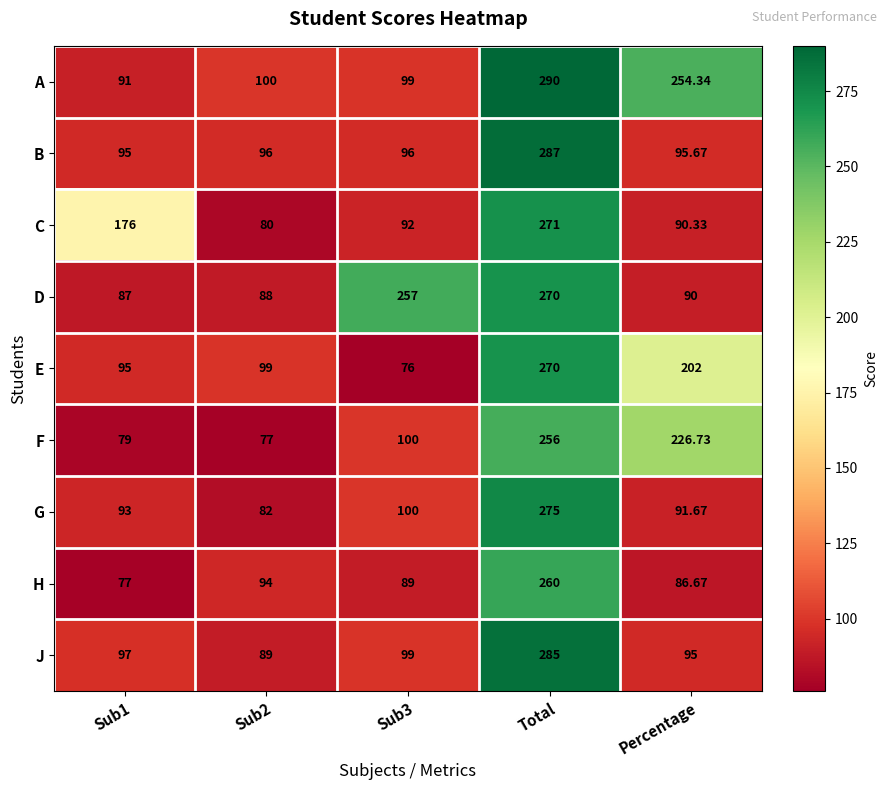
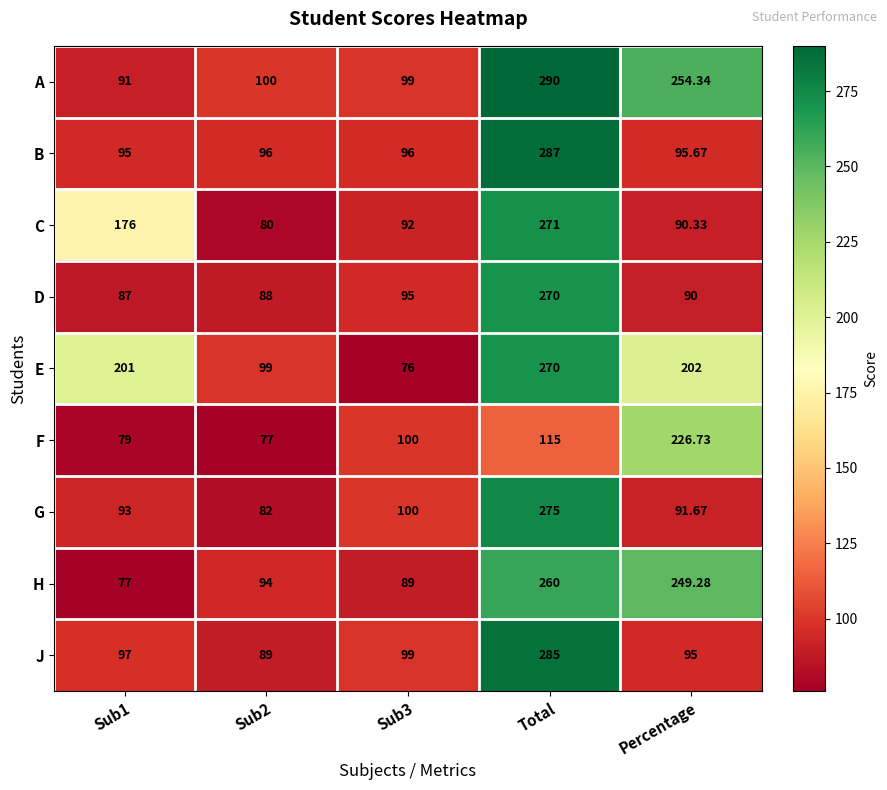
  {
    "A": {
      "Sub1": 91,
      "Sub2": 100,
      "Sub3": 99,
      "Total": 290,
      "Percentage": 254.34
    },
    "B": {
      "Sub1": 95,
      "Sub2": 96,
      "Sub3": 96,
      "Total": 287,
      "Percentage": 95.67
    },
    "C": {
      "Sub1": 176,
      "Sub2": 80,
      "Sub3": 92,
      "Total": 271,
      "Percentage": 90.33
    },
    "D": {
      "Sub1": 87,
      "Sub2": 88,
-     "Sub3": 257,
+     "Sub3": 95,
      "Total": 270,
      "Percentage": 90
    },
    "E": {
-     "Sub1": 95,
+     "Sub1": 201,
      "Sub2": 99,
      "Sub3": 76,
      "Total": 270,
      "Percentage": 202
    },
    "F": {
      "Sub1": 79,
      "Sub2": 77,
      "Sub3": 100,
-     "Total": 256,
+     "Total": 115,
      "Percentage": 226.73
    },
    "G": {
      "Sub1": 93,
      "Sub2": 82,
      "Sub3": 100,
      "Total": 275,
      "Percentage": 91.67
    },
    "H": {
      "Sub1": 77,
      "Sub2": 94,
      "Sub3": 89,
      "Total": 260,
-     "Percentage": 86.67
+     "Percentage": 249.28
    },
    "J": {
      "Sub1": 97,
      "Sub2": 89,
      "Sub3": 99,
      "Total": 285,
      "Percentage": 95
    }
  }
